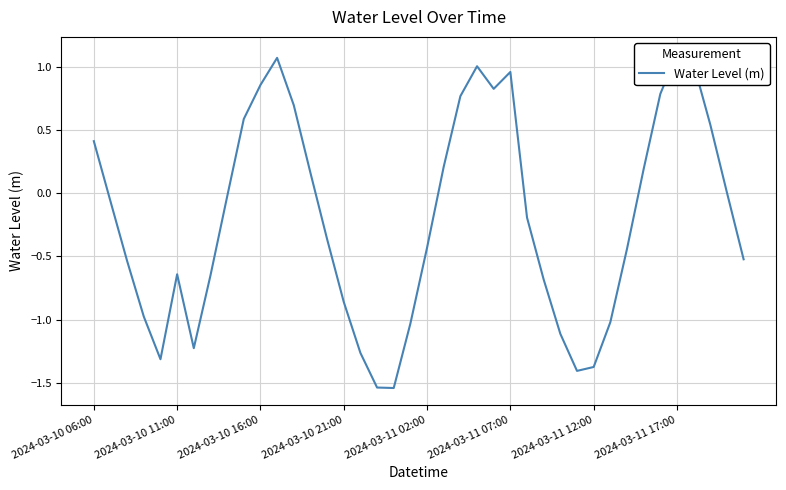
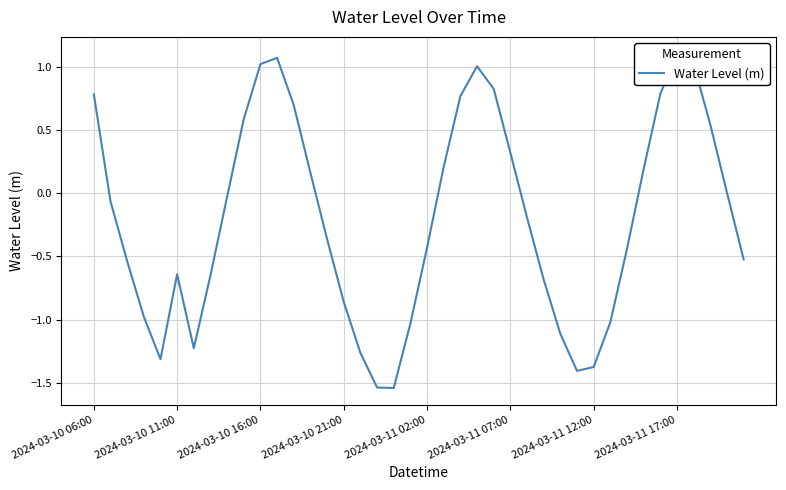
  {
-   "2024-03-10 06:00": 0.41,
+   "2024-03-10 06:00": 0.78,
    "2024-03-10 11:00": -0.64,
-   "2024-03-10 16:00": 0.86,
+   "2024-03-10 16:00": 1.02,
    "2024-03-10 21:00": -0.86,
    "2024-03-11 02:00": -0.43,
-   "2024-03-11 07:00": 0.96,
+   "2024-03-11 07:00": 0.32,
    "2024-03-11 12:00": -1.38
  }
